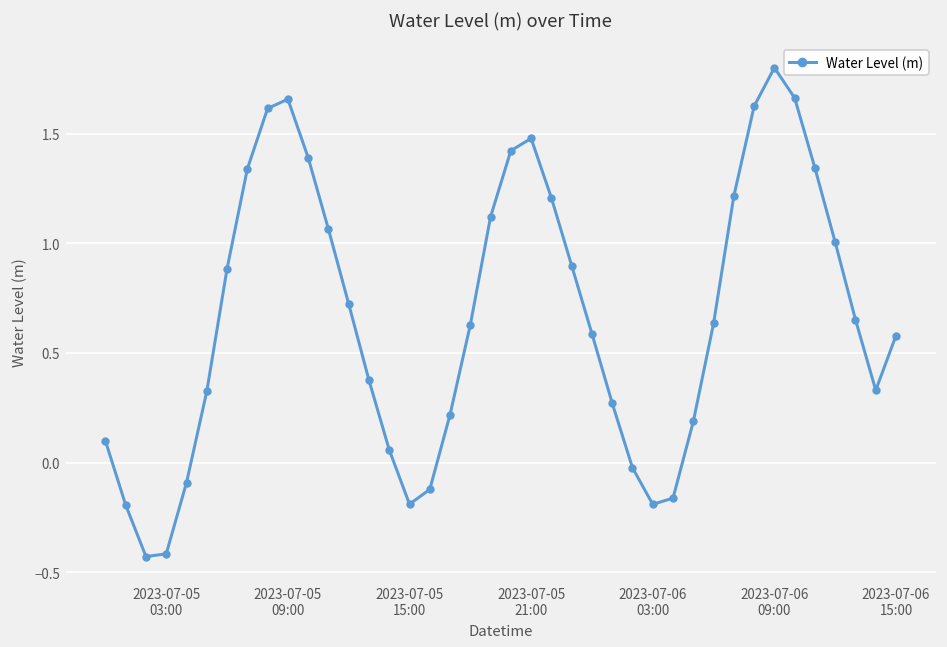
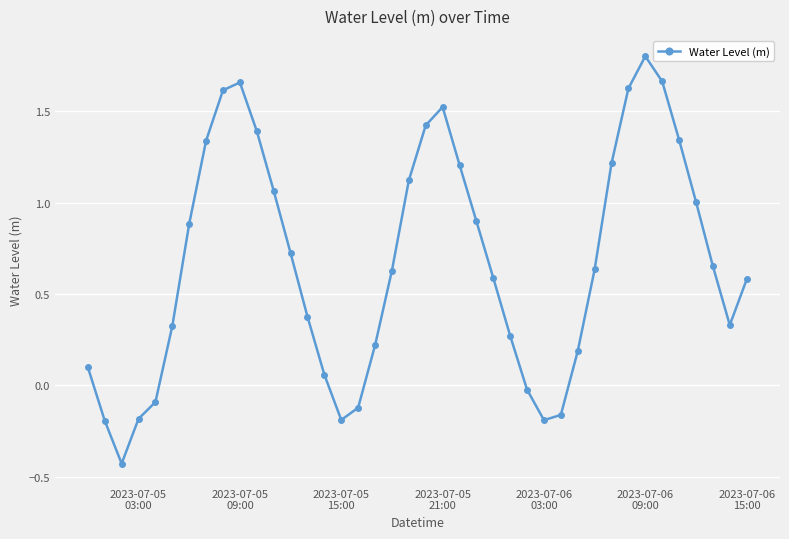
  {
-   "2023-07-05 03:00": -0.42,
+   "2023-07-05 03:00": -0.18,
    "2023-07-05 09:00": 1.66,
    "2023-07-05 15:00": -0.19,
-   "2023-07-05 21:00": 1.48,
+   "2023-07-05 21:00": 1.52,
    "2023-07-06 03:00": -0.19,
    "2023-07-06 09:00": 1.80,
    "2023-07-06 15:00": 0.58
  }
